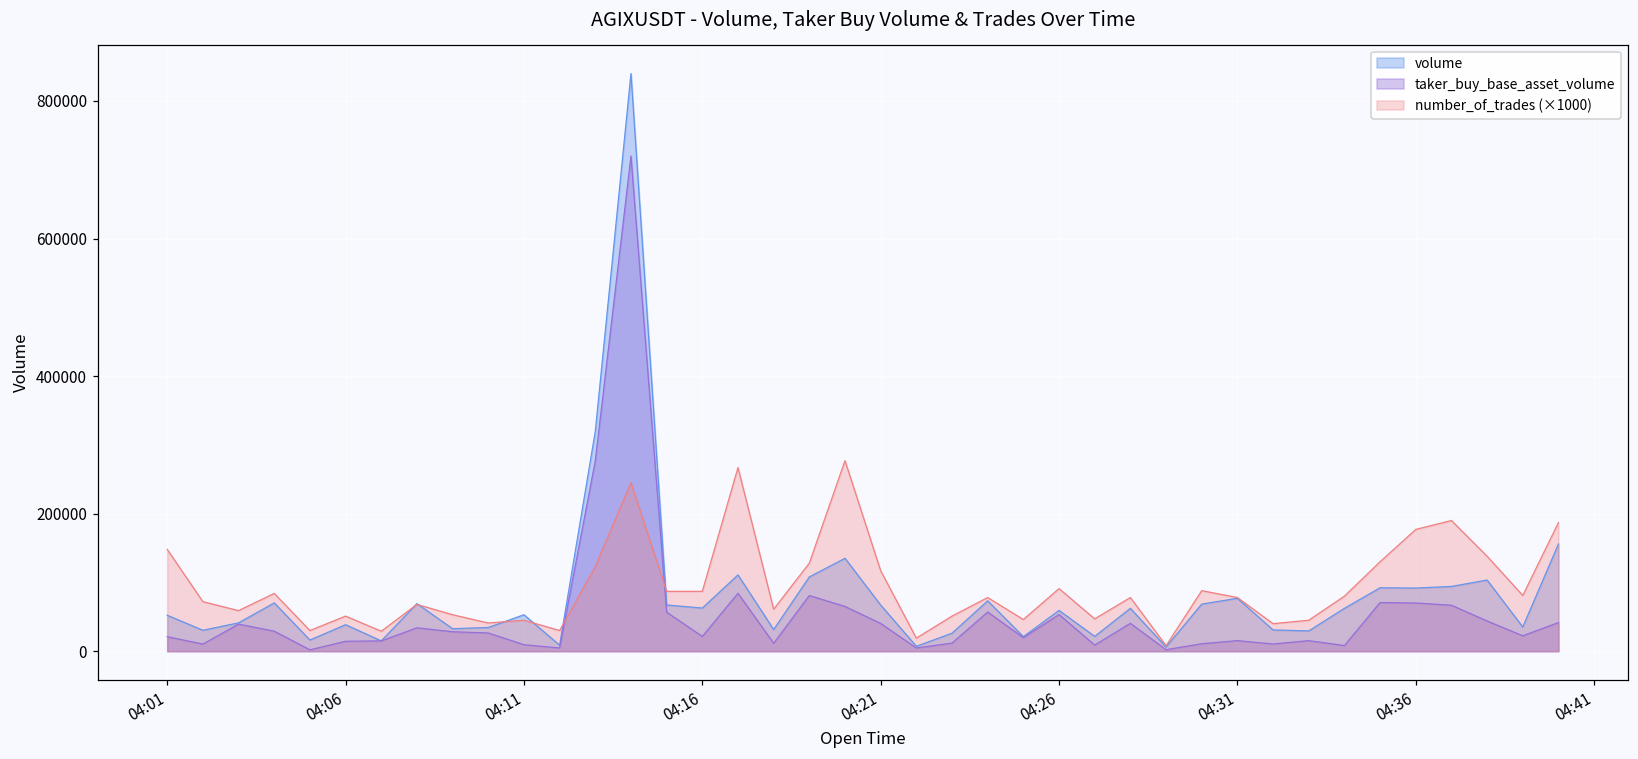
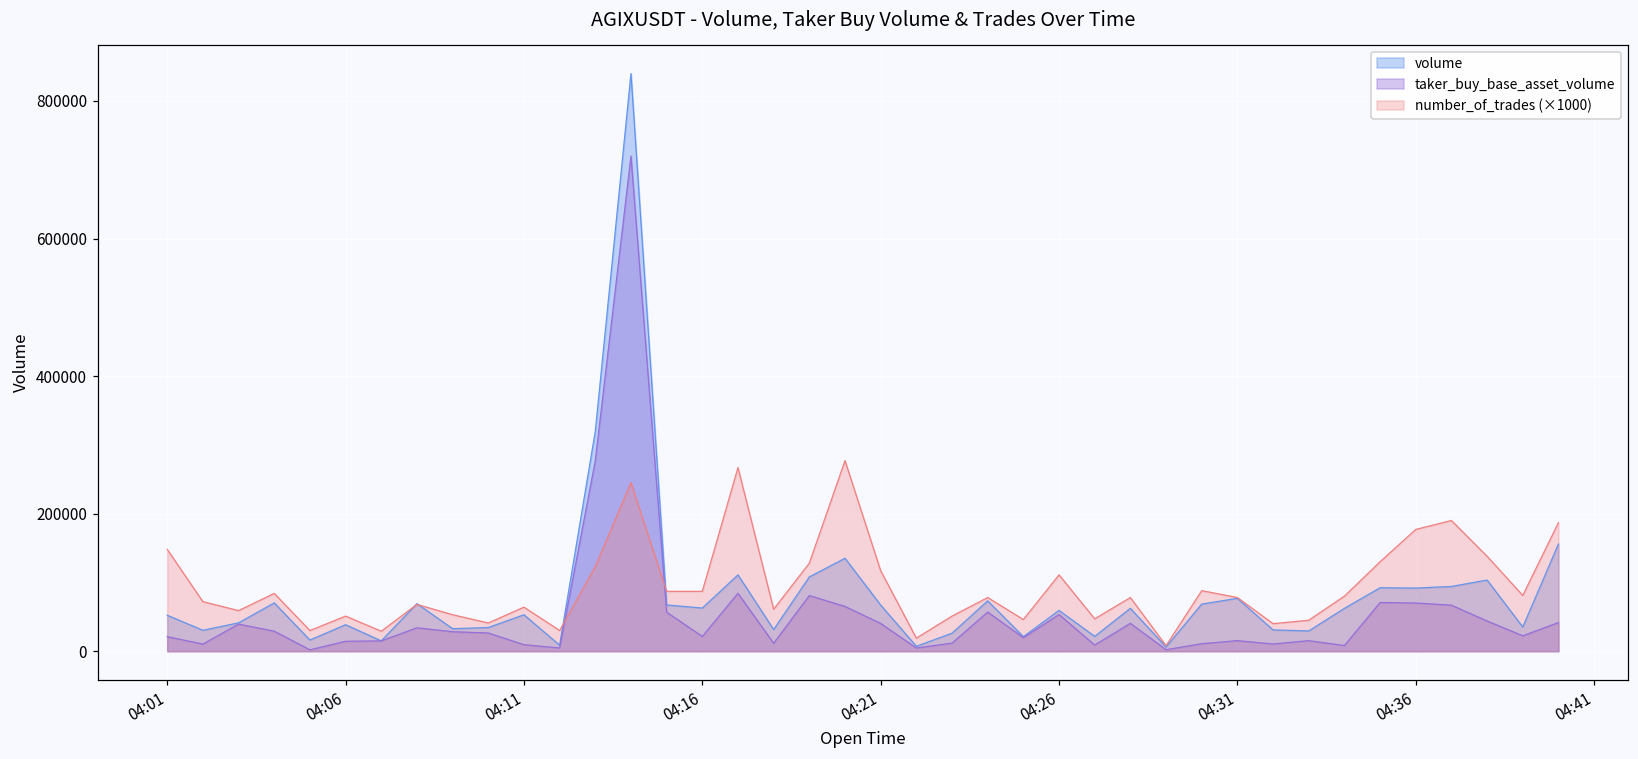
  {
    "number_of_trades (×1000)": {
      "04:01": 150000,
      "04:06": 50000,
-     "04:11": 50000,
+     "04:11": 60000,
      "04:16": 90000,
      "04:21": 120000,
-     "04:26": 90000,
+     "04:26": 110000,
      "04:36": 180000
    }
  }
